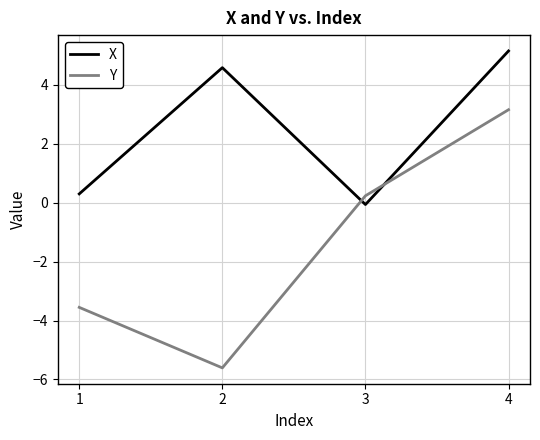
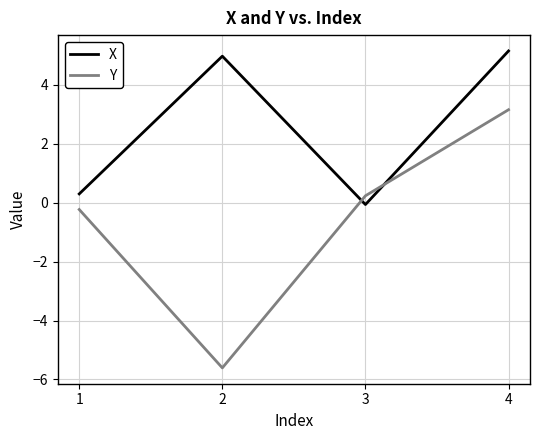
  {
    "X": {
      "1": 0.3,
-     "2": 4.6,
+     "2": 5.0,
      "3": -0.1,
      "4": 5.1
    },
    "Y": {
-     "1": -3.6,
+     "1": -0.2,
      "2": -5.6,
      "3": 0.2,
      "4": 3.2
    }
  }
